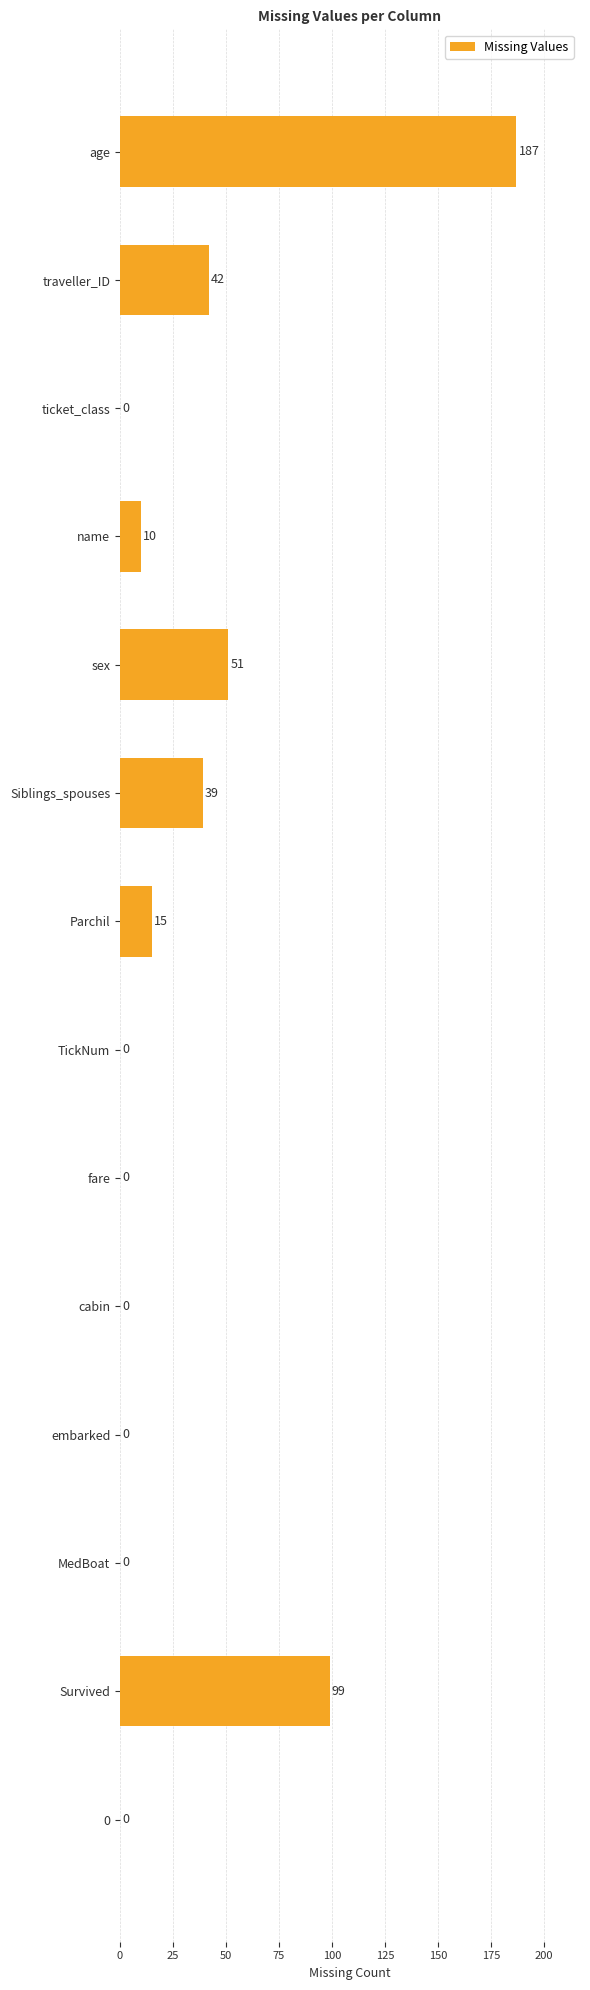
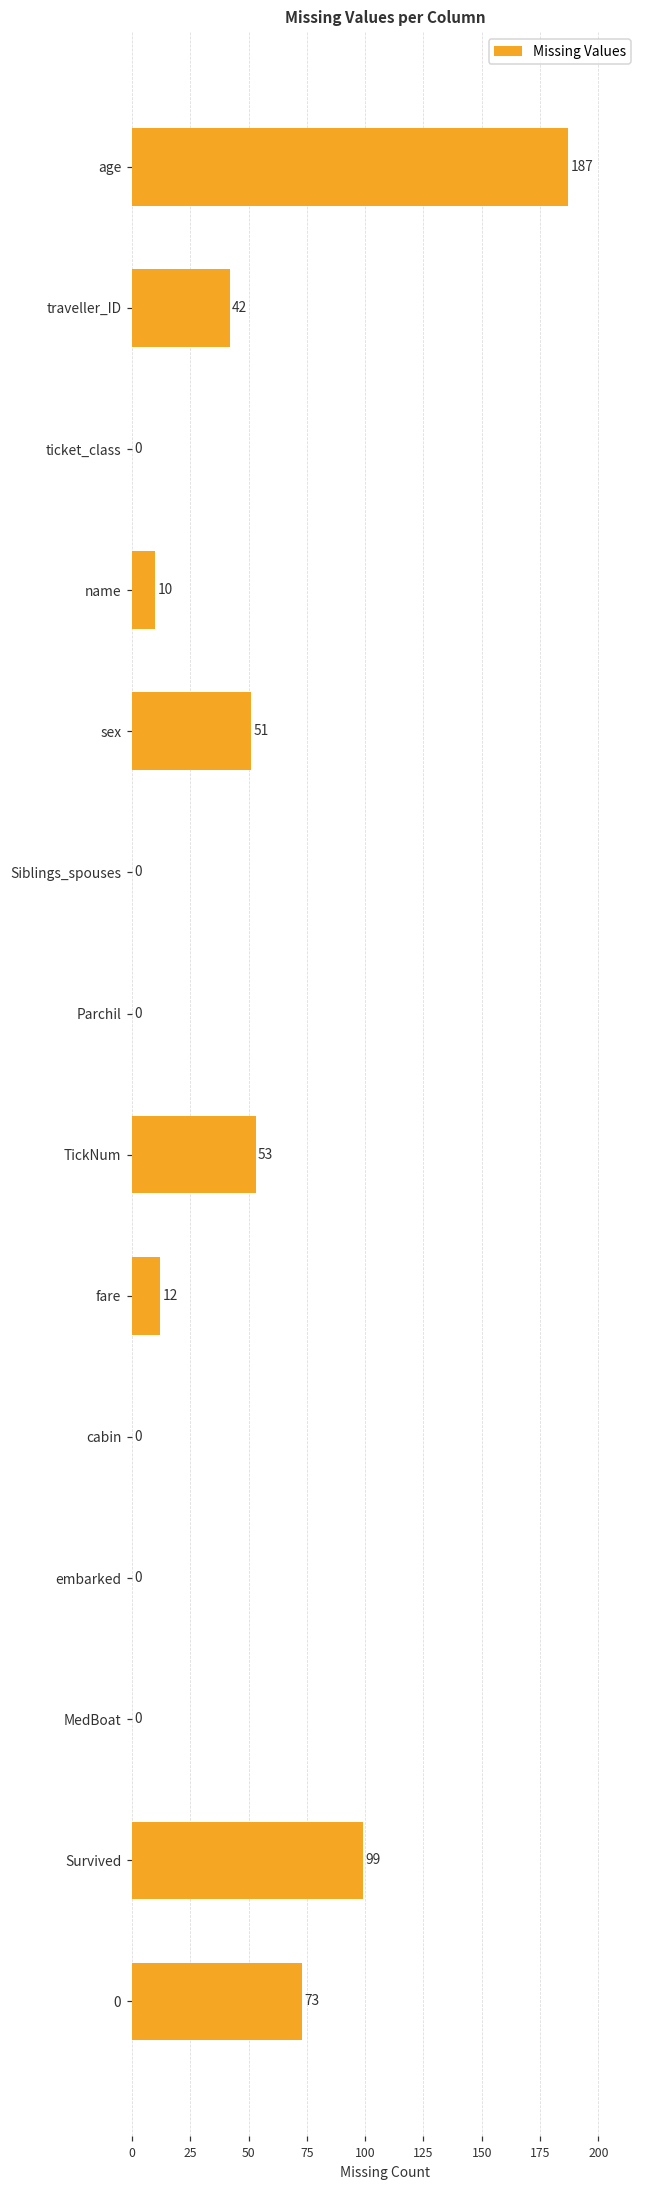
  {
    "age": 187,
    "traveller_ID": 42,
    "ticket_class": 0,
    "name": 10,
    "sex": 51,
-   "Siblings_spouses": 39,
-   "Parchil": 15,
-   "TickNum": 0,
-   "fare": 0,
+   "Siblings_spouses": 0,
+   "Parchil": 0,
+   "TickNum": 53,
+   "fare": 12,
    "cabin": 0,
    "embarked": 0,
    "MedBoat": 0,
    "Survived": 99,
-   "0": 0
+   "0": 73
  }
